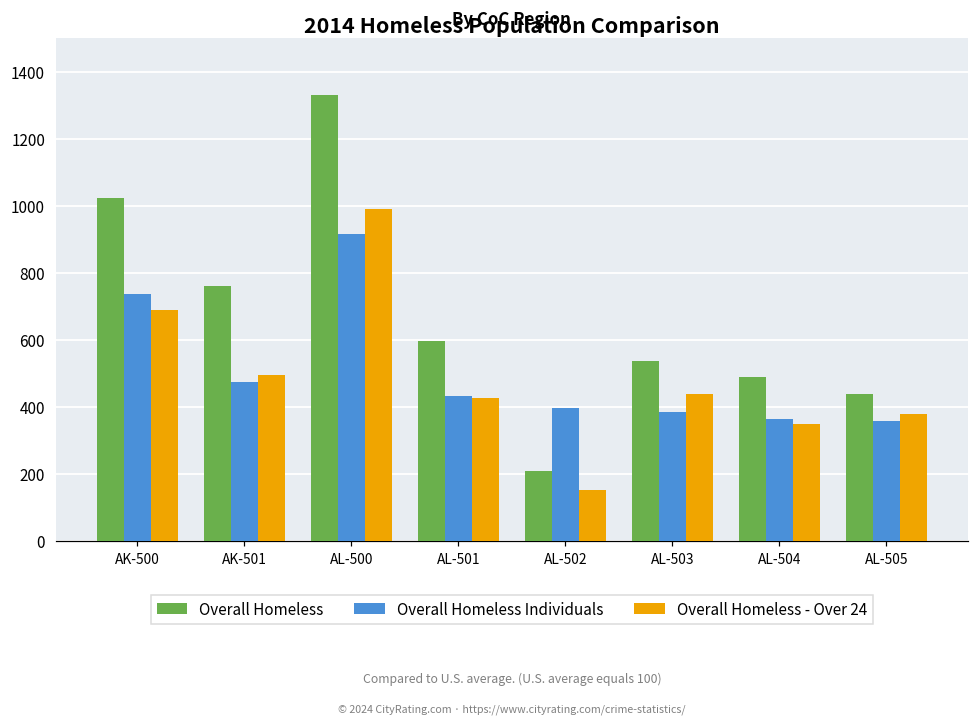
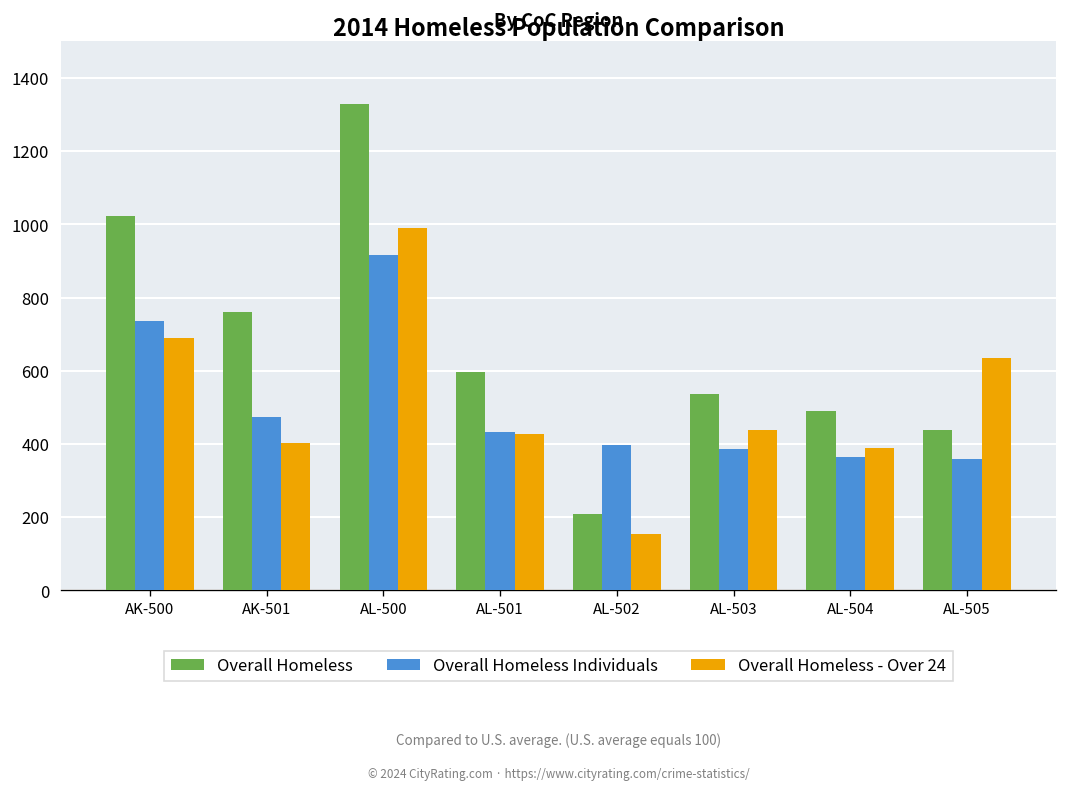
  {
    "Overall Homeless": {
      "AK-500": 1020,
      "AK-501": 760,
      "AL-500": 1330,
      "AL-501": 600,
      "AL-502": 210,
      "AL-503": 540,
      "AL-504": 490,
      "AL-505": 440
    },
    "Overall Homeless Individuals": {
      "AK-500": 740,
      "AK-501": 470,
      "AL-500": 920,
      "AL-501": 430,
      "AL-502": 400,
      "AL-503": 390,
      "AL-504": 370,
      "AL-505": 360
    },
    "Overall Homeless - Over 24": {
      "AK-500": 690,
-     "AK-501": 500,
+     "AK-501": 400,
      "AL-500": 990,
      "AL-501": 430,
      "AL-502": 150,
      "AL-503": 440,
-     "AL-504": 350,
-     "AL-505": 380
+     "AL-504": 390,
+     "AL-505": 640
    }
  }
